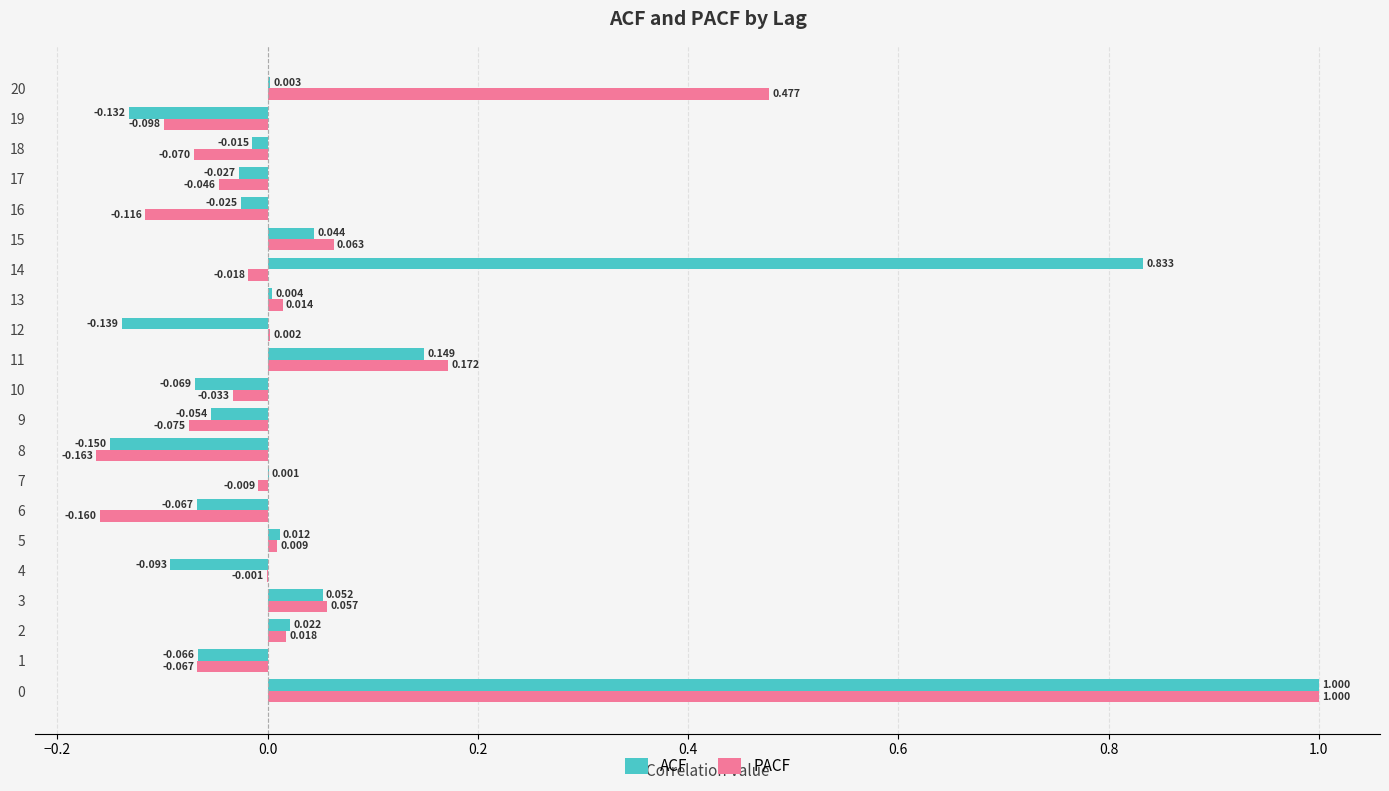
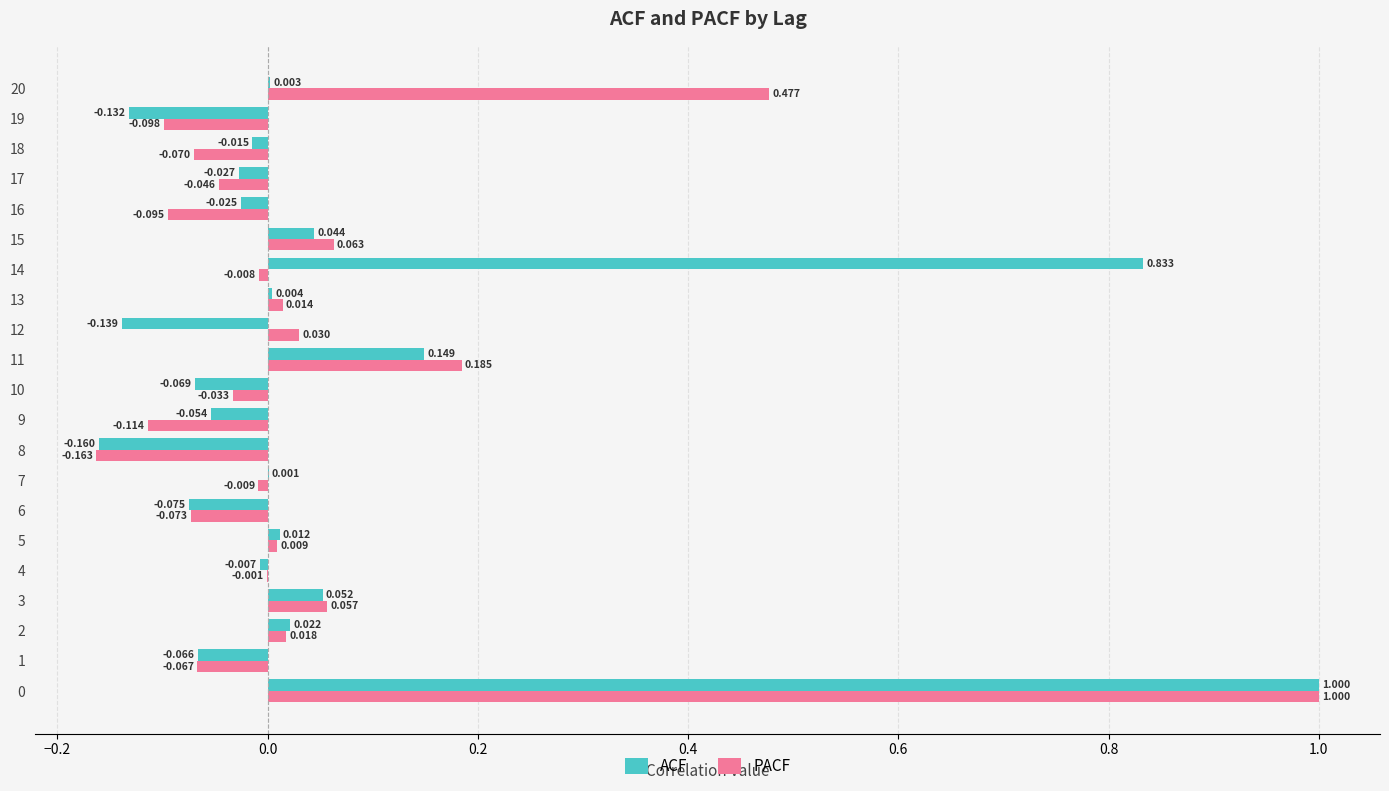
  {
    "ACF": {
      "20": 0.003,
      "19": -0.132,
      "18": -0.015,
      "17": -0.027,
      "16": -0.025,
      "15": 0.044,
      "14": 0.833,
      "13": 0.004,
      "12": -0.139,
      "11": 0.149,
      "10": -0.069,
      "9": -0.054,
-     "8": -0.150,
+     "8": -0.160,
      "7": 0.001,
-     "6": -0.067,
+     "6": -0.075,
      "5": 0.012,
-     "4": -0.093,
+     "4": -0.007,
      "3": 0.052,
      "2": 0.022,
      "1": -0.066,
      "0": 1.000
    },
    "PACF": {
      "20": 0.477,
      "19": -0.098,
      "18": -0.070,
      "17": -0.046,
-     "16": -0.116,
+     "16": -0.095,
      "15": 0.063,
-     "14": -0.018,
+     "14": -0.008,
      "13": 0.014,
-     "12": 0.002,
-     "11": 0.172,
+     "12": 0.030,
+     "11": 0.185,
      "10": -0.033,
-     "9": -0.075,
+     "9": -0.114,
      "8": -0.163,
      "7": -0.009,
-     "6": -0.160,
+     "6": -0.073,
      "5": 0.009,
      "4": -0.001,
      "3": 0.057,
      "2": 0.018,
      "1": -0.067,
      "0": 1.000
    }
  }
